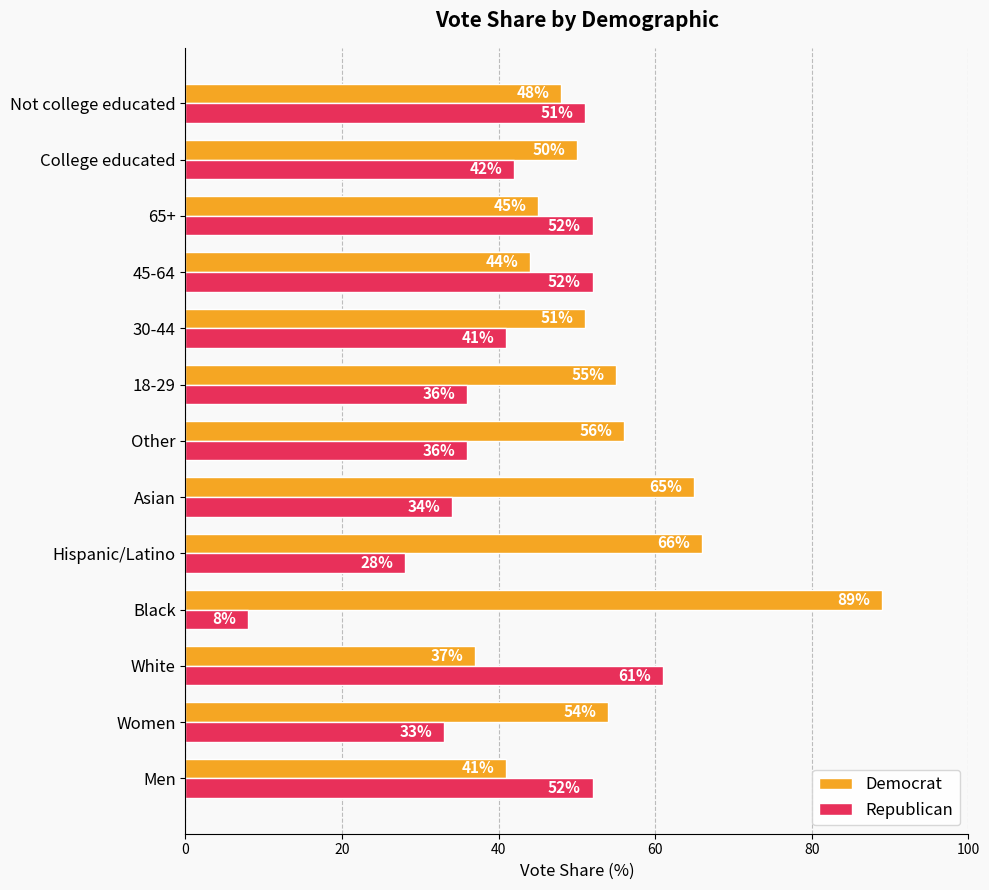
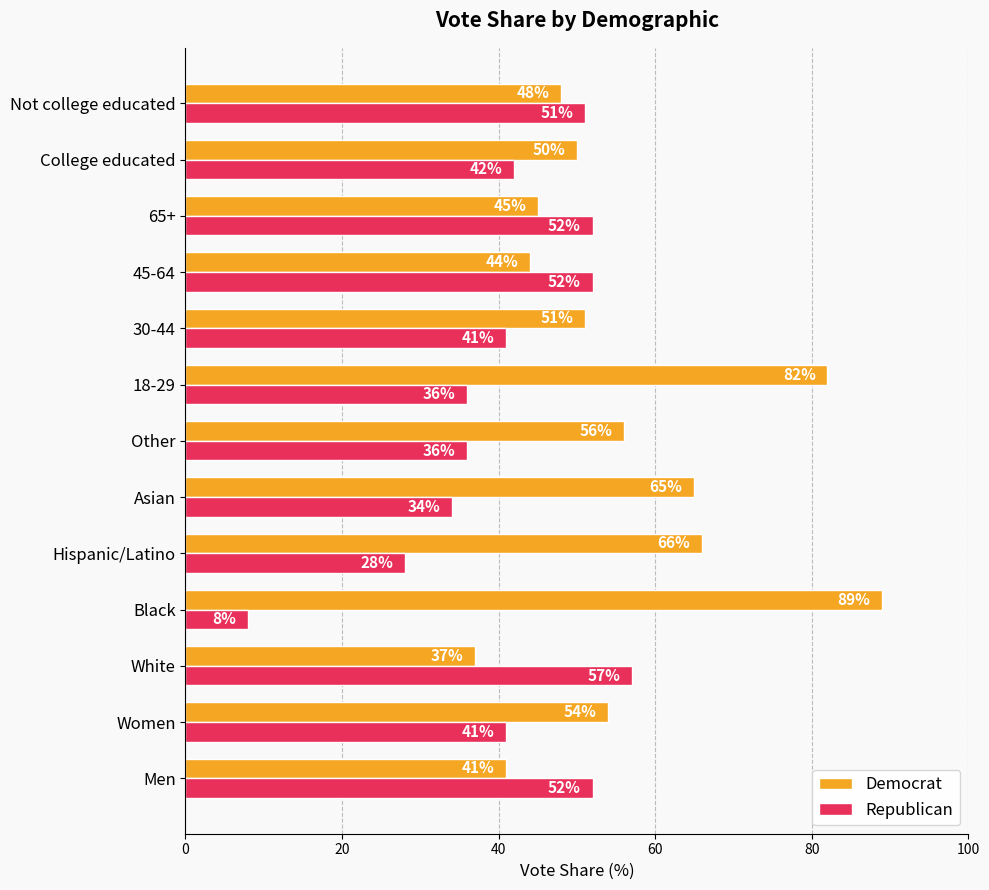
  {
    "Democrat": {
      "Not college educated": "48%",
      "College educated": "50%",
      "65+": "45%",
      "45-64": "44%",
      "30-44": "51%",
-     "18-29": "55%",
+     "18-29": "82%",
      "Other": "56%",
      "Asian": "65%",
      "Hispanic/Latino": "66%",
      "Black": "89%",
      "White": "37%",
      "Women": "54%",
      "Men": "41%"
    },
    "Republican": {
      "Not college educated": "51%",
      "College educated": "42%",
      "65+": "52%",
      "45-64": "52%",
      "30-44": "41%",
      "18-29": "36%",
      "Other": "36%",
      "Asian": "34%",
      "Hispanic/Latino": "28%",
      "Black": "8%",
-     "White": "61%",
-     "Women": "33%",
+     "White": "57%",
+     "Women": "41%",
      "Men": "52%"
    }
  }
